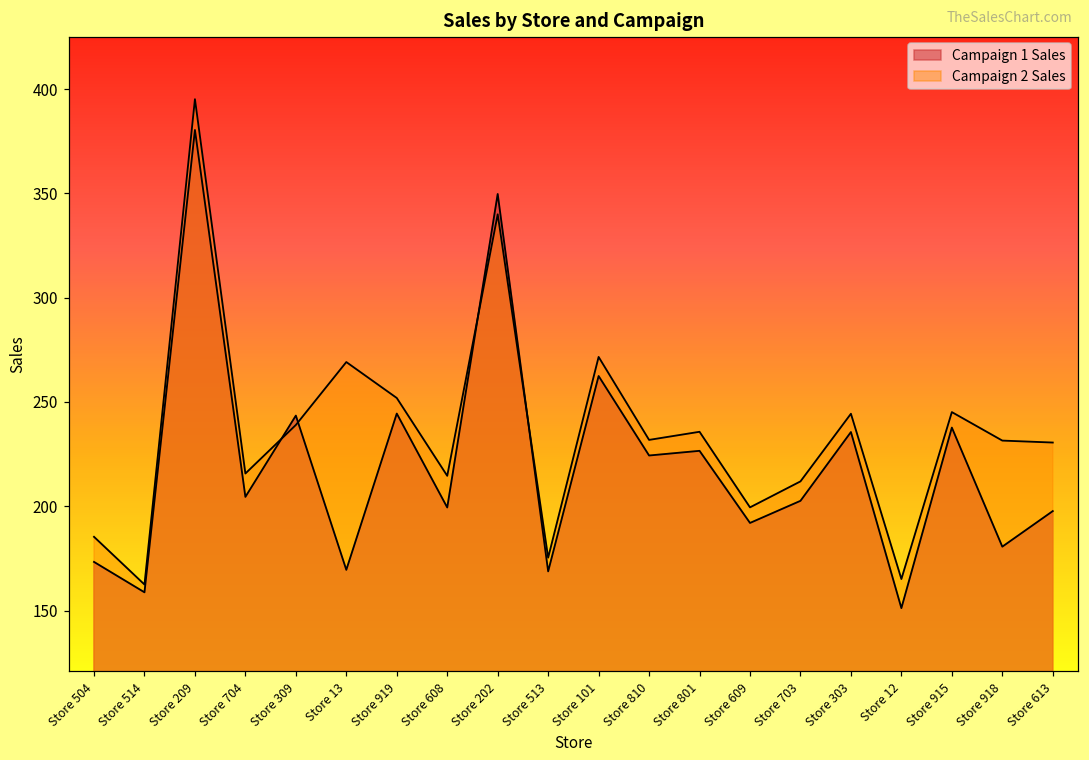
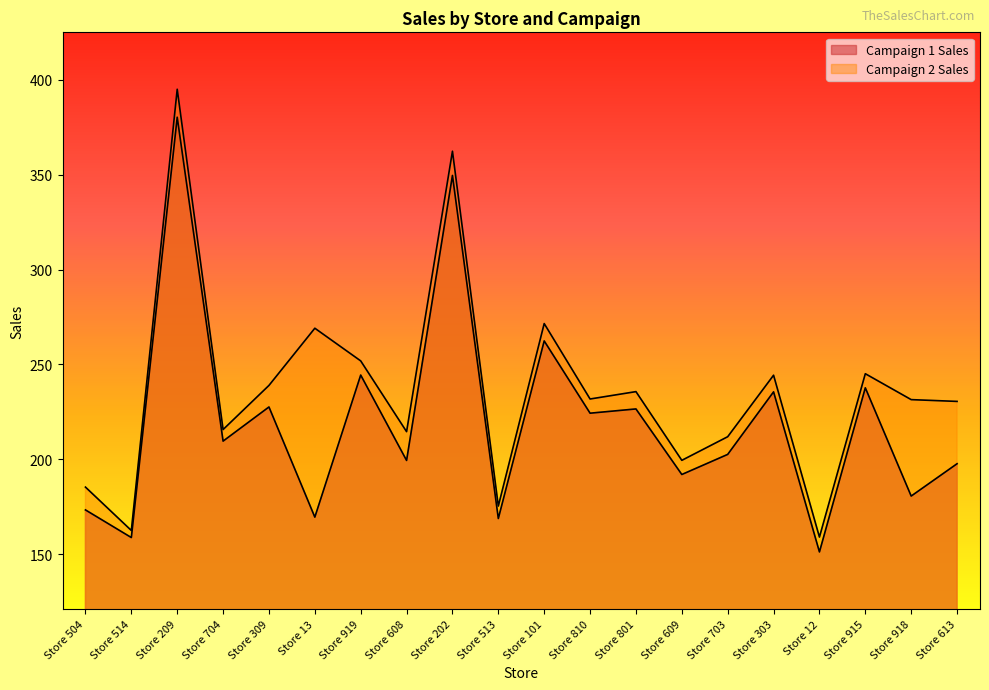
  {
    "Campaign 1 Sales": {
      "Store 504": 173,
      "Store 514": 159,
      "Store 209": 380,
-     "Store 704": 204,
-     "Store 309": 243,
+     "Store 704": 210,
+     "Store 309": 228,
      "Store 13": 169,
      "Store 919": 244,
      "Store 608": 199,
      "Store 202": 350,
      "Store 513": 169,
      "Store 101": 262,
      "Store 810": 224,
      "Store 801": 227,
      "Store 609": 192,
      "Store 703": 203,
      "Store 303": 236,
      "Store 12": 151,
      "Store 915": 238,
      "Store 918": 181,
      "Store 613": 198
    },
    "Campaign 2 Sales": {
      "Store 504": 185,
      "Store 514": 162,
      "Store 209": 395,
      "Store 704": 216,
      "Store 309": 239,
      "Store 13": 269,
      "Store 919": 252,
      "Store 608": 215,
-     "Store 202": 340,
+     "Store 202": 362,
      "Store 513": 175,
      "Store 101": 272,
      "Store 810": 232,
      "Store 801": 236,
      "Store 609": 199,
      "Store 703": 212,
      "Store 303": 244,
-     "Store 12": 165,
+     "Store 12": 159,
      "Store 915": 245,
      "Store 918": 231,
      "Store 613": 231
    }
  }
